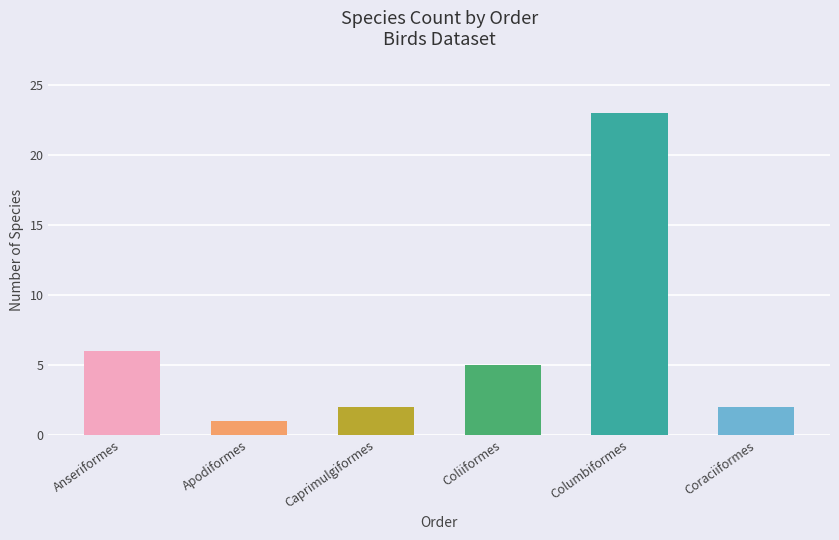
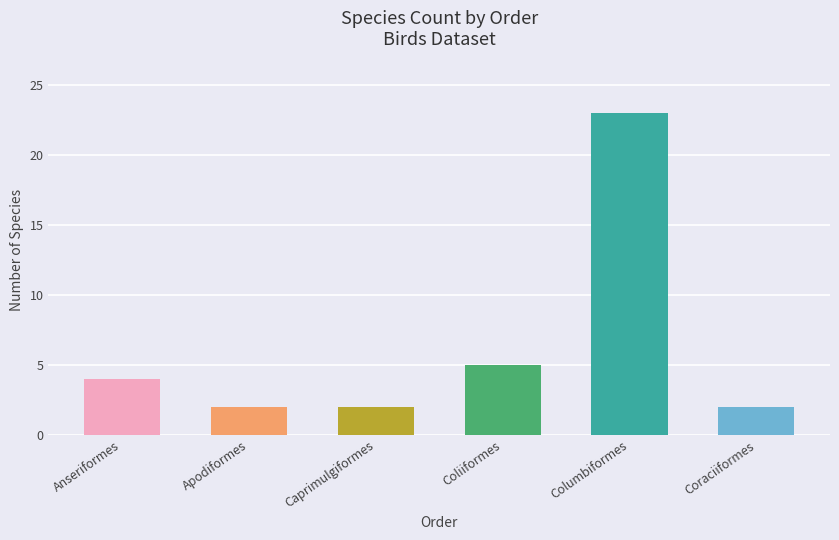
  {
-   "Anseriformes": 6,
-   "Apodiformes": 1,
+   "Anseriformes": 4,
+   "Apodiformes": 2,
    "Caprimulgiformes": 2,
    "Coliiformes": 5,
    "Columbiformes": 23,
    "Coraciiformes": 2
  }
